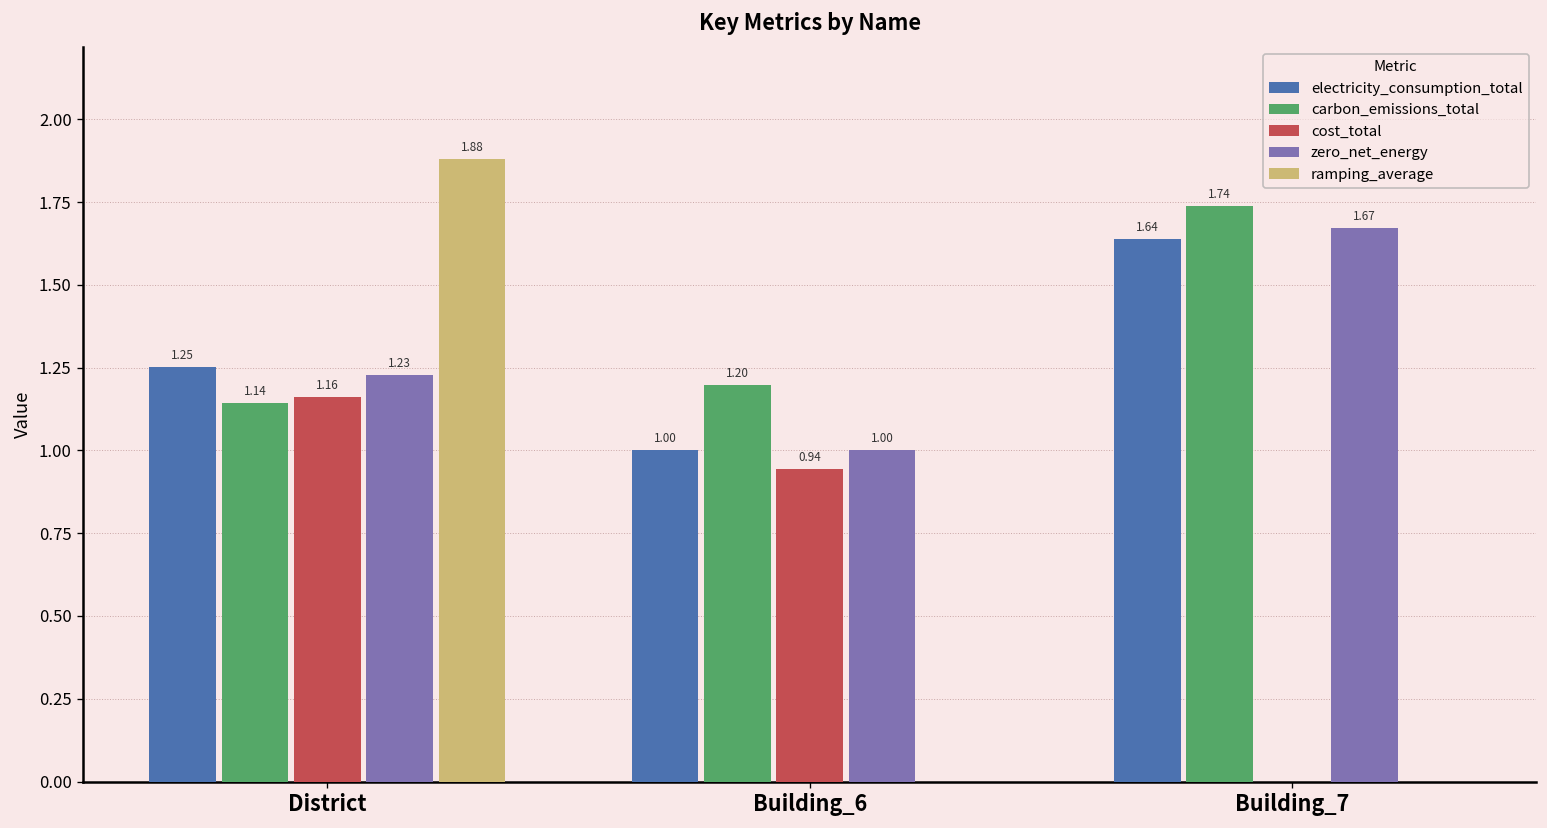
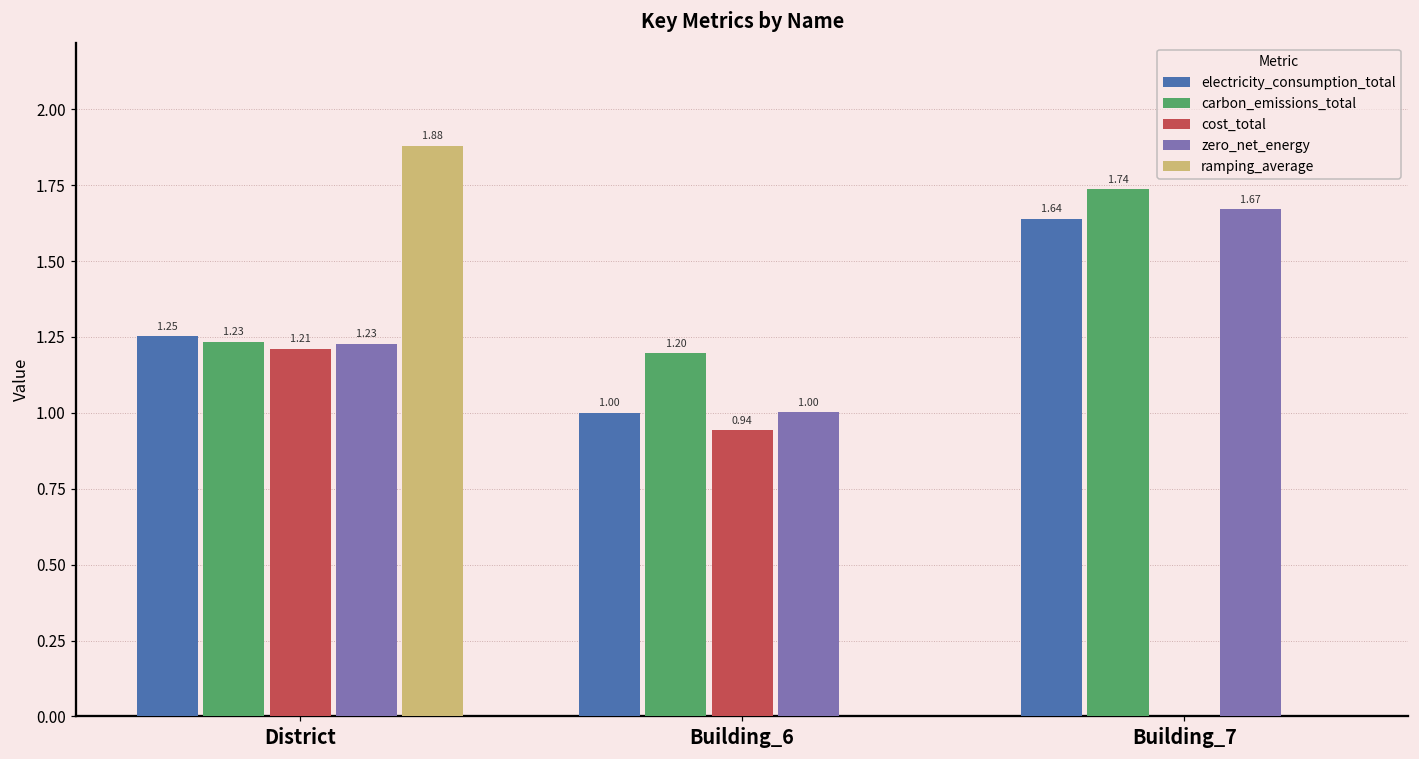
  {
    "carbon_emissions_total": {
-     "District": 1.14,
+     "District": 1.23,
      "Building_6": 1.20,
      "Building_7": 1.74
    },
    "cost_total": {
-     "District": 1.16,
+     "District": 1.21,
      "Building_6": 0.94
    },
    "ramping_average": {
      "District": 1.88
    }
  }
